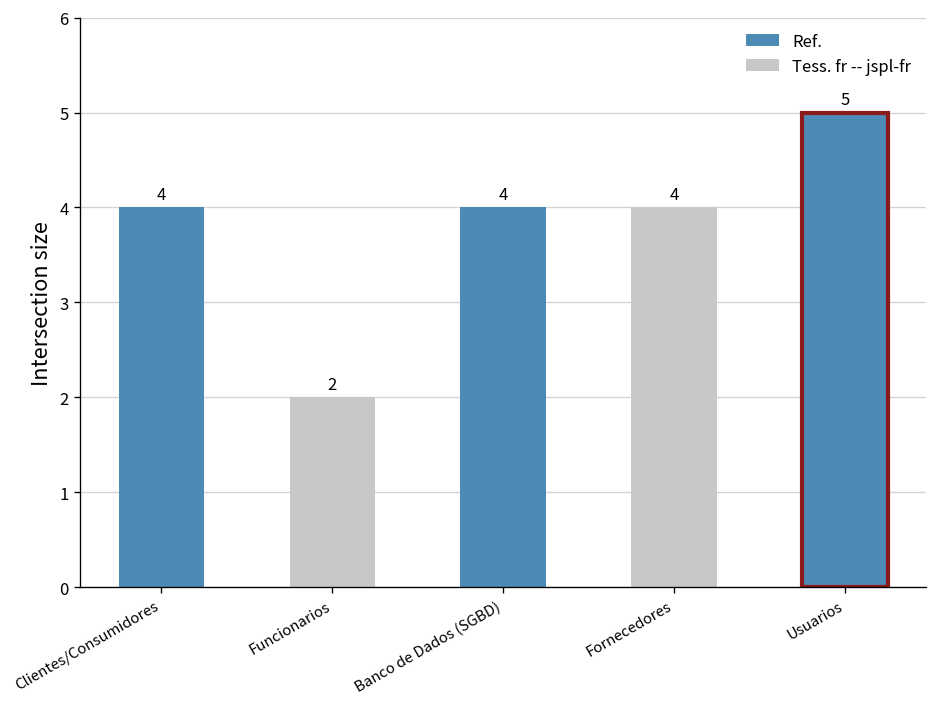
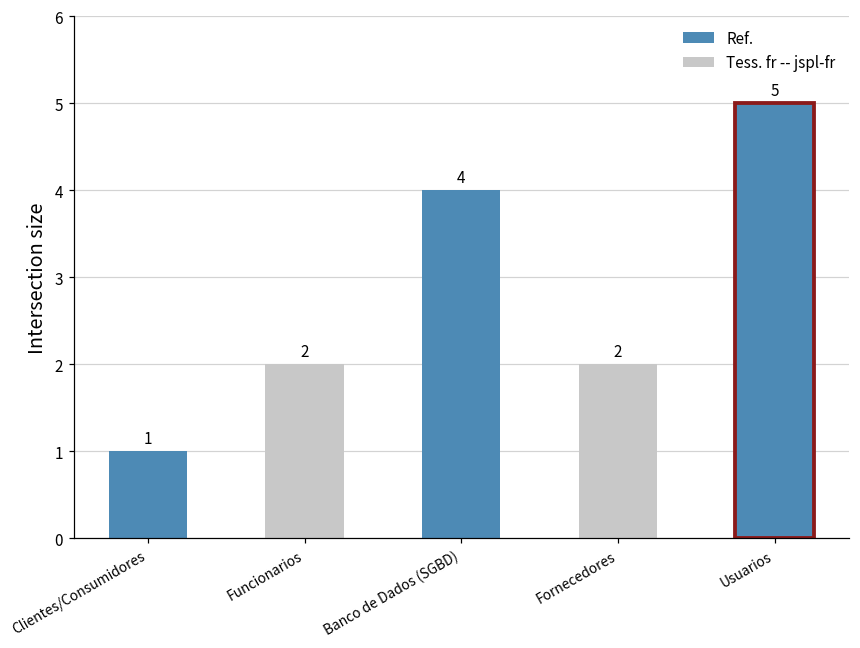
  {
-   "Clientes/Consumidores": 4,
+   "Clientes/Consumidores": 1,
    "Funcionarios": 2,
    "Banco de Dados (SGBD)": 4,
-   "Fornecedores": 4,
+   "Fornecedores": 2,
    "Usuarios": 5
  }
